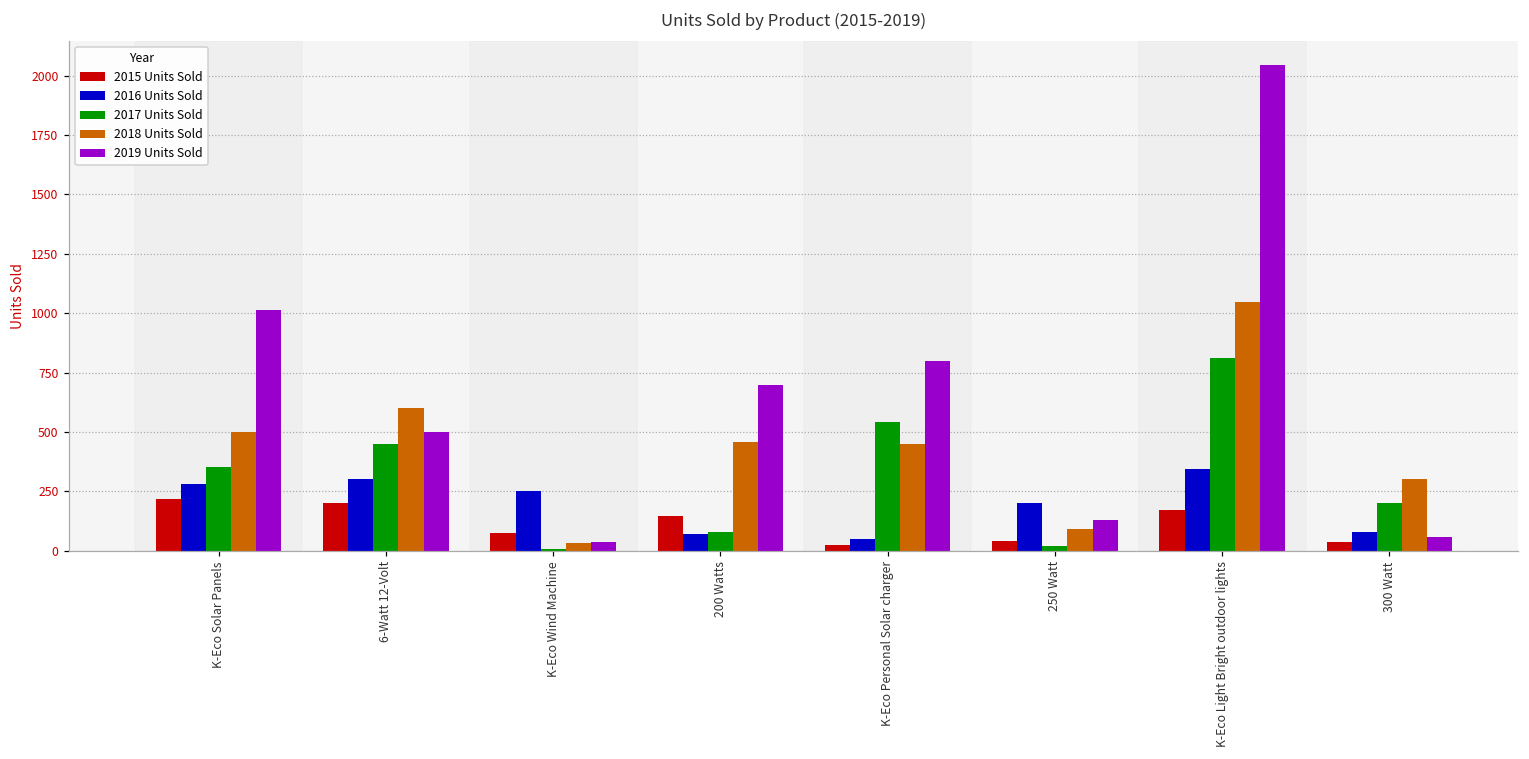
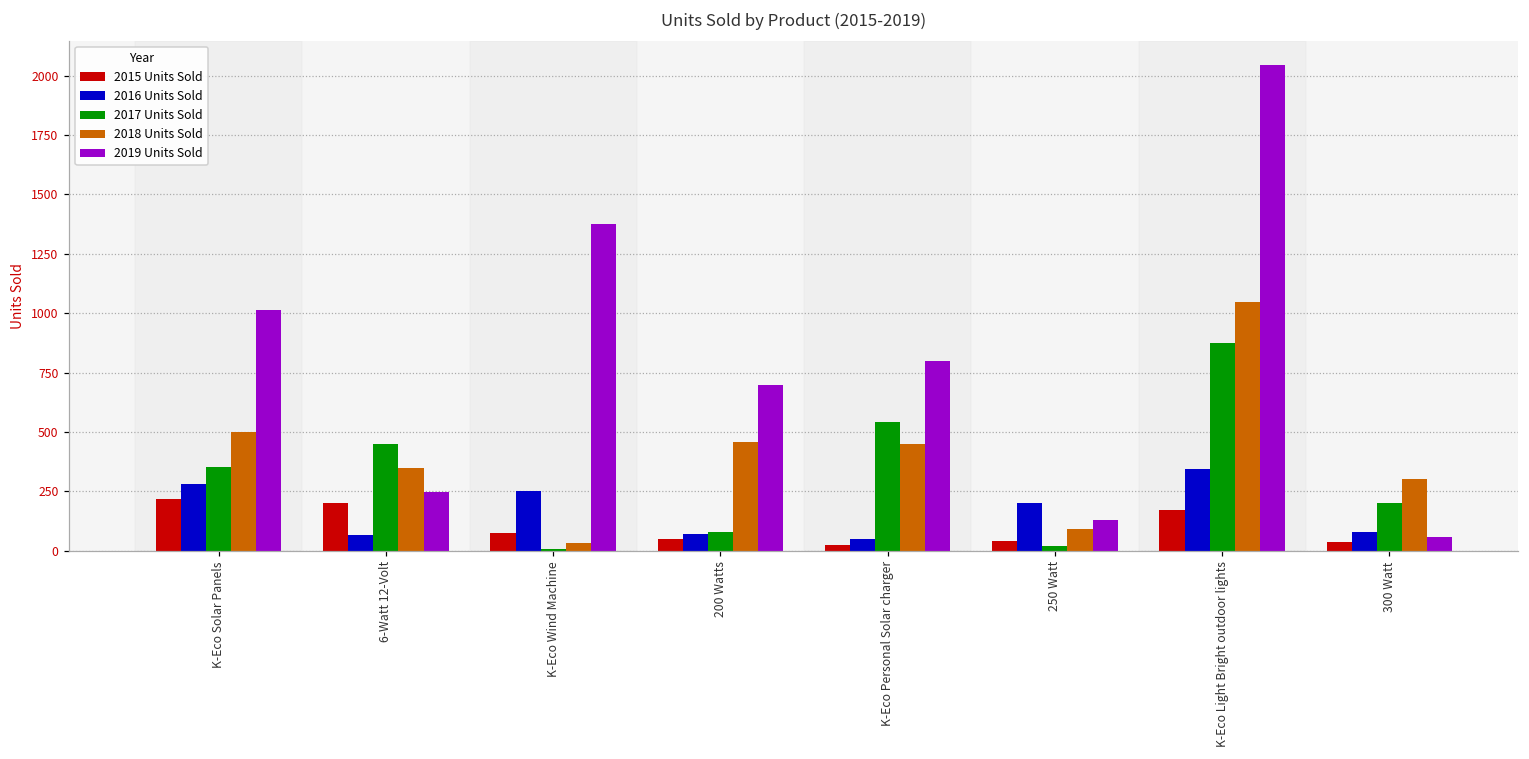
  {
    "2015 Units Sold": {
      "K-Eco Solar Panels": 220,
      "6-Watt 12-Volt": 200,
      "K-Eco Wind Machine": 70,
-     "200 Watts": 140,
+     "200 Watts": 50,
      "K-Eco Personal Solar charger": 30,
      "250 Watt": 40,
      "K-Eco Light Bright outdoor lights": 170,
      "300 Watt": 40
    },
    "2016 Units Sold": {
      "K-Eco Solar Panels": 280,
-     "6-Watt 12-Volt": 300,
+     "6-Watt 12-Volt": 70,
      "K-Eco Wind Machine": 250,
      "200 Watts": 70,
      "K-Eco Personal Solar charger": 50,
      "250 Watt": 200,
      "K-Eco Light Bright outdoor lights": 350,
      "300 Watt": 80
    },
    "2017 Units Sold": {
      "K-Eco Solar Panels": 350,
      "6-Watt 12-Volt": 450,
      "200 Watts": 80,
      "K-Eco Personal Solar charger": 540,
      "250 Watt": 20,
-     "K-Eco Light Bright outdoor lights": 810,
+     "K-Eco Light Bright outdoor lights": 880,
      "300 Watt": 200
    },
    "2018 Units Sold": {
      "K-Eco Solar Panels": 500,
-     "6-Watt 12-Volt": 600,
+     "6-Watt 12-Volt": 350,
      "K-Eco Wind Machine": 30,
      "200 Watts": 460,
      "K-Eco Personal Solar charger": 450,
      "250 Watt": 90,
      "K-Eco Light Bright outdoor lights": 1050,
      "300 Watt": 300
    },
    "2019 Units Sold": {
      "K-Eco Solar Panels": 1010,
-     "6-Watt 12-Volt": 500,
-     "K-Eco Wind Machine": 40,
+     "6-Watt 12-Volt": 250,
+     "K-Eco Wind Machine": 1380,
      "200 Watts": 700,
      "K-Eco Personal Solar charger": 800,
      "250 Watt": 130,
      "K-Eco Light Bright outdoor lights": 2050,
      "300 Watt": 60
    }
  }
